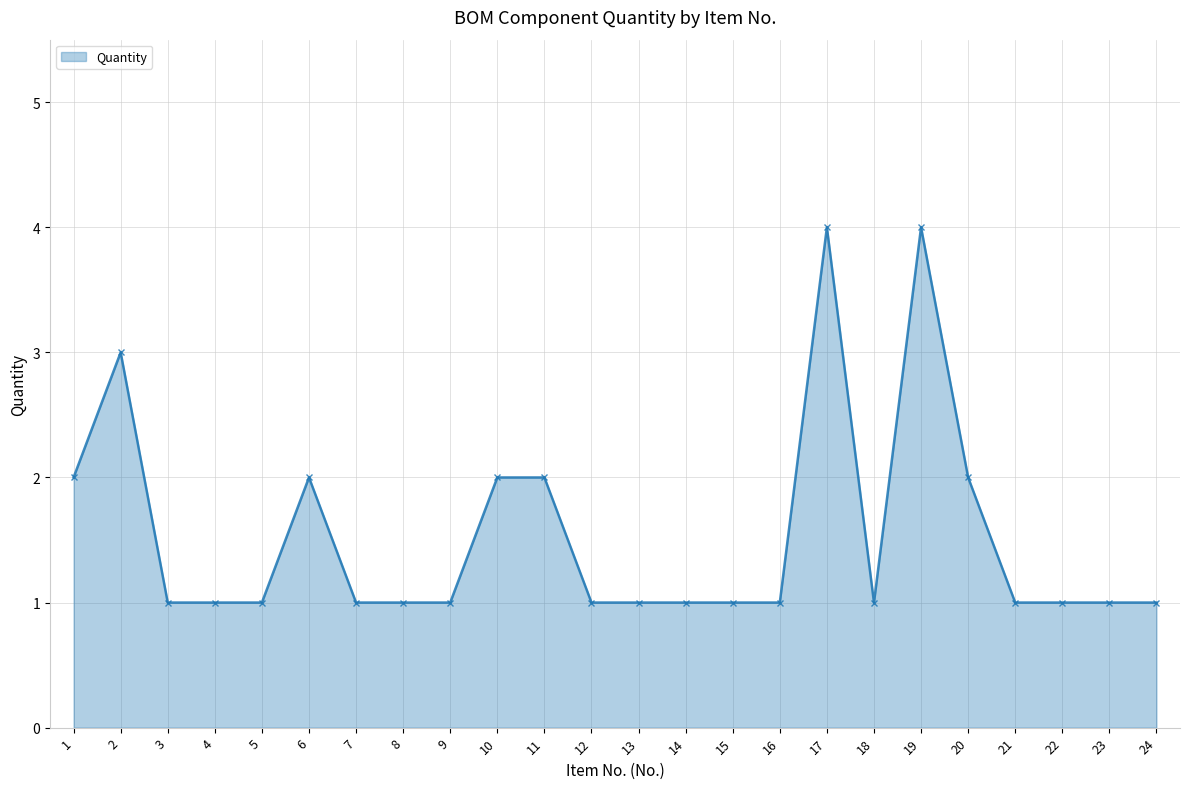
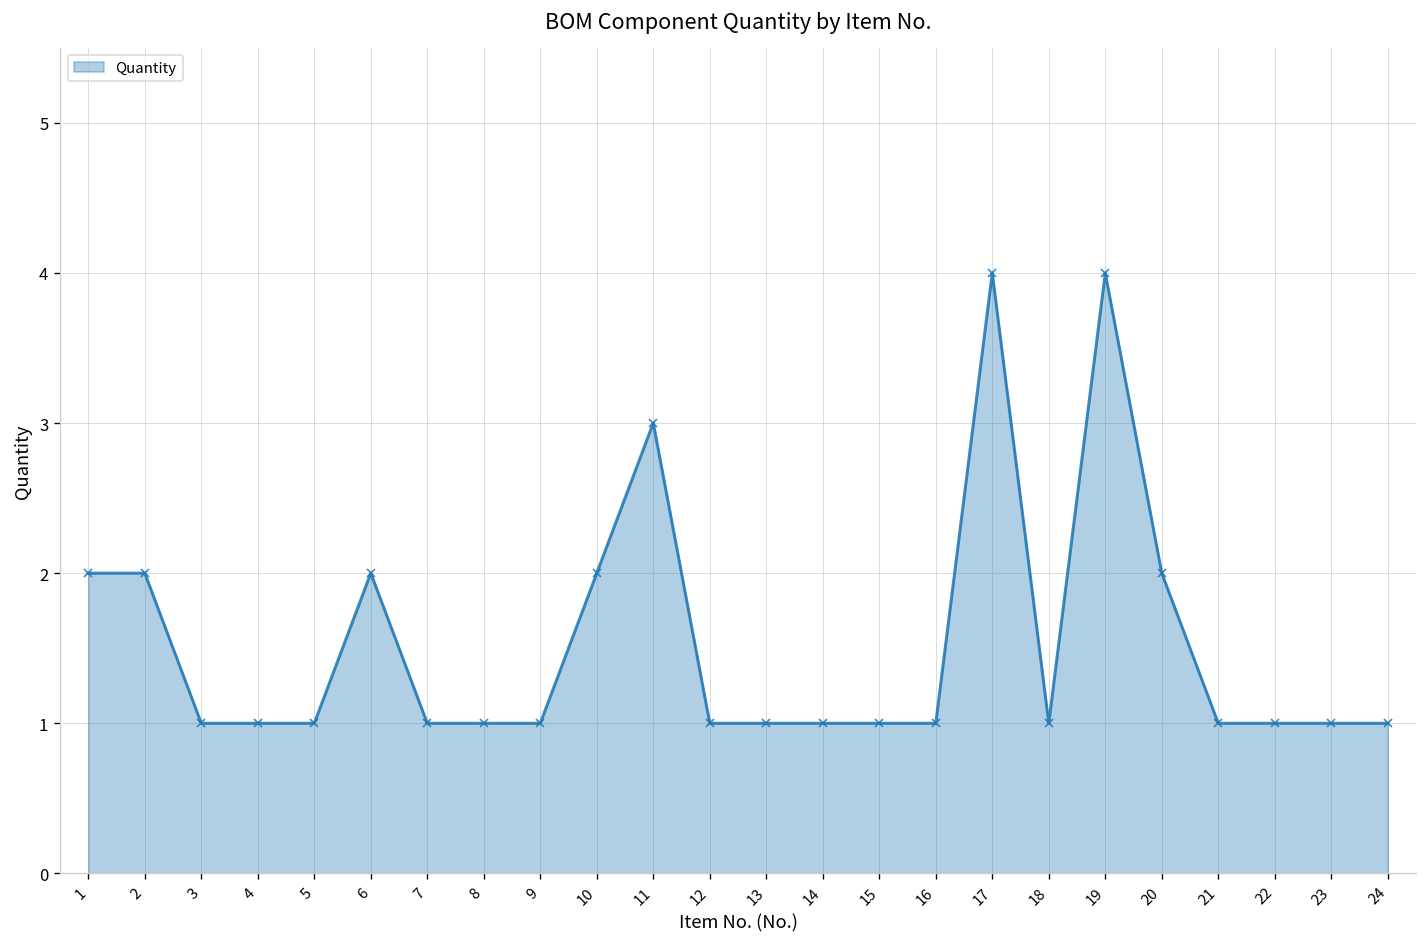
  {
    "1": 2,
-   "2": 3,
+   "2": 2,
    "3": 1,
    "4": 1,
    "5": 1,
    "6": 2,
    "7": 1,
    "8": 1,
    "9": 1,
    "10": 2,
-   "11": 2,
+   "11": 3,
    "12": 1,
    "13": 1,
    "14": 1,
    "15": 1,
    "16": 1,
    "17": 4,
    "18": 1,
    "19": 4,
    "20": 2,
    "21": 1,
    "22": 1,
    "23": 1,
    "24": 1
  }
